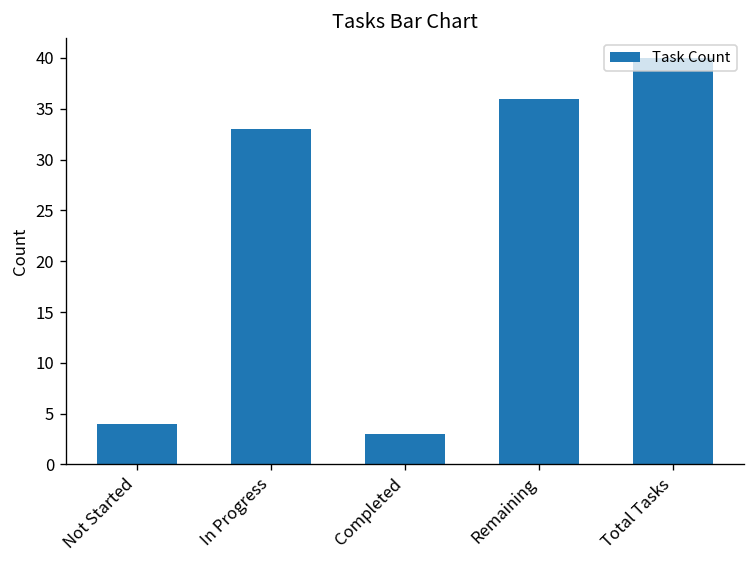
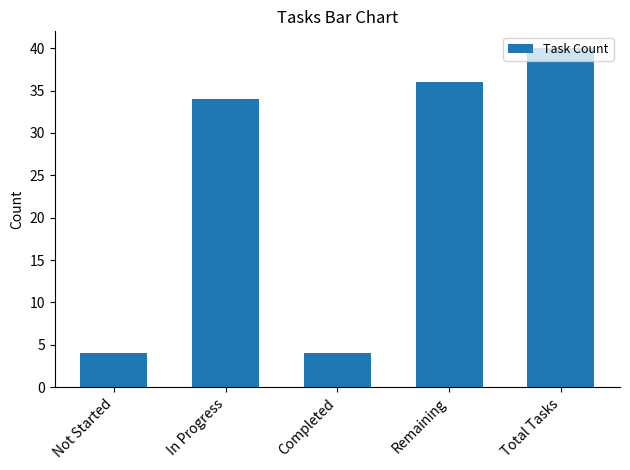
  {
    "Not Started": 4,
-   "In Progress": 33,
-   "Completed": 3,
+   "In Progress": 34,
+   "Completed": 4,
    "Remaining": 36
  }
